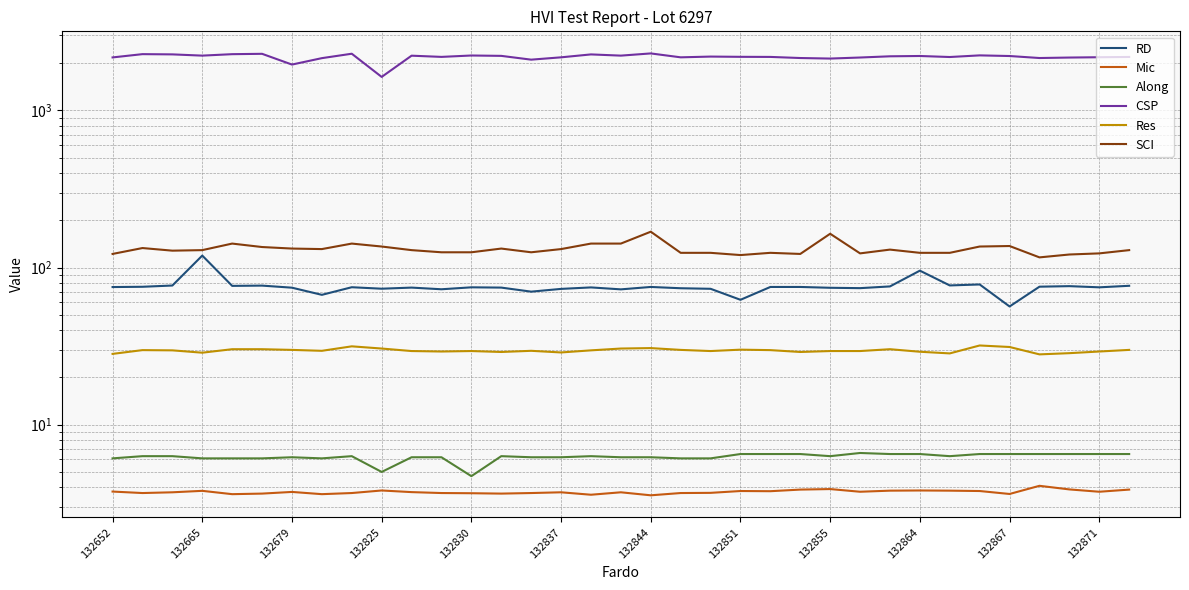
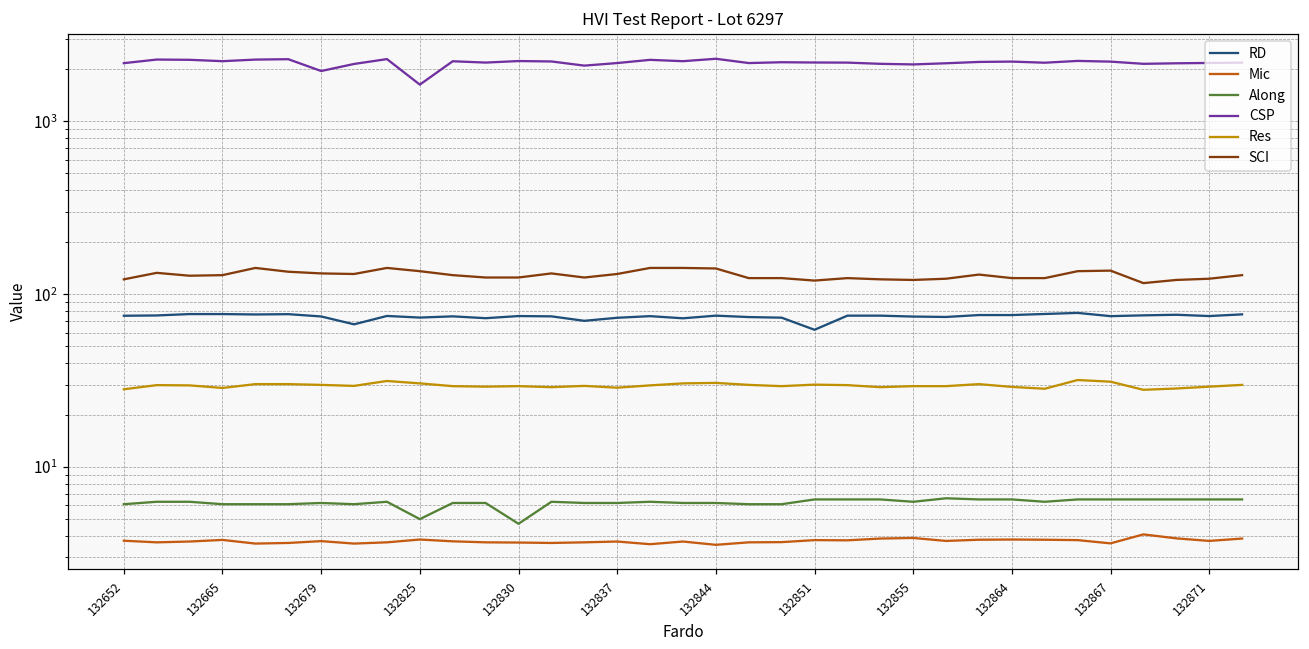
  {
    "RD": {
      "132652": 80,
-     "132665": 120,
+     "132665": 80,
      "132679": 70,
      "132825": 70,
      "132830": 70,
      "132837": 70,
      "132844": 80,
      "132851": 62,
      "132855": 70,
-     "132864": 100,
-     "132867": 57,
+     "132864": 80,
+     "132867": 70,
      "132871": 70
    },
    "Along": {
      "132652": 6,
      "132665": 6,
      "132679": 6,
      "132825": 5,
      "132830": 4.7,
      "132837": 6,
      "132844": 6,
      "132851": 6.5,
      "132855": 6.3,
      "132864": 6.5,
      "132867": 6.5,
      "132871": 6.5
    },
    "CSP": {
      "132652": 2200,
      "132665": 2200,
      "132679": 2000,
      "132825": 1600,
      "132830": 2200,
      "132837": 2200,
      "132844": 2300,
      "132851": 2200,
      "132855": 2100,
      "132864": 2200,
      "132867": 2200
    },
    "SCI": {
      "132652": 120,
      "132665": 130,
      "132679": 130,
      "132825": 140,
      "132830": 130,
      "132837": 130,
-     "132844": 170,
+     "132844": 140,
      "132851": 120,
-     "132855": 160,
+     "132855": 120,
      "132864": 120,
      "132867": 140,
      "132871": 120
    }
  }
